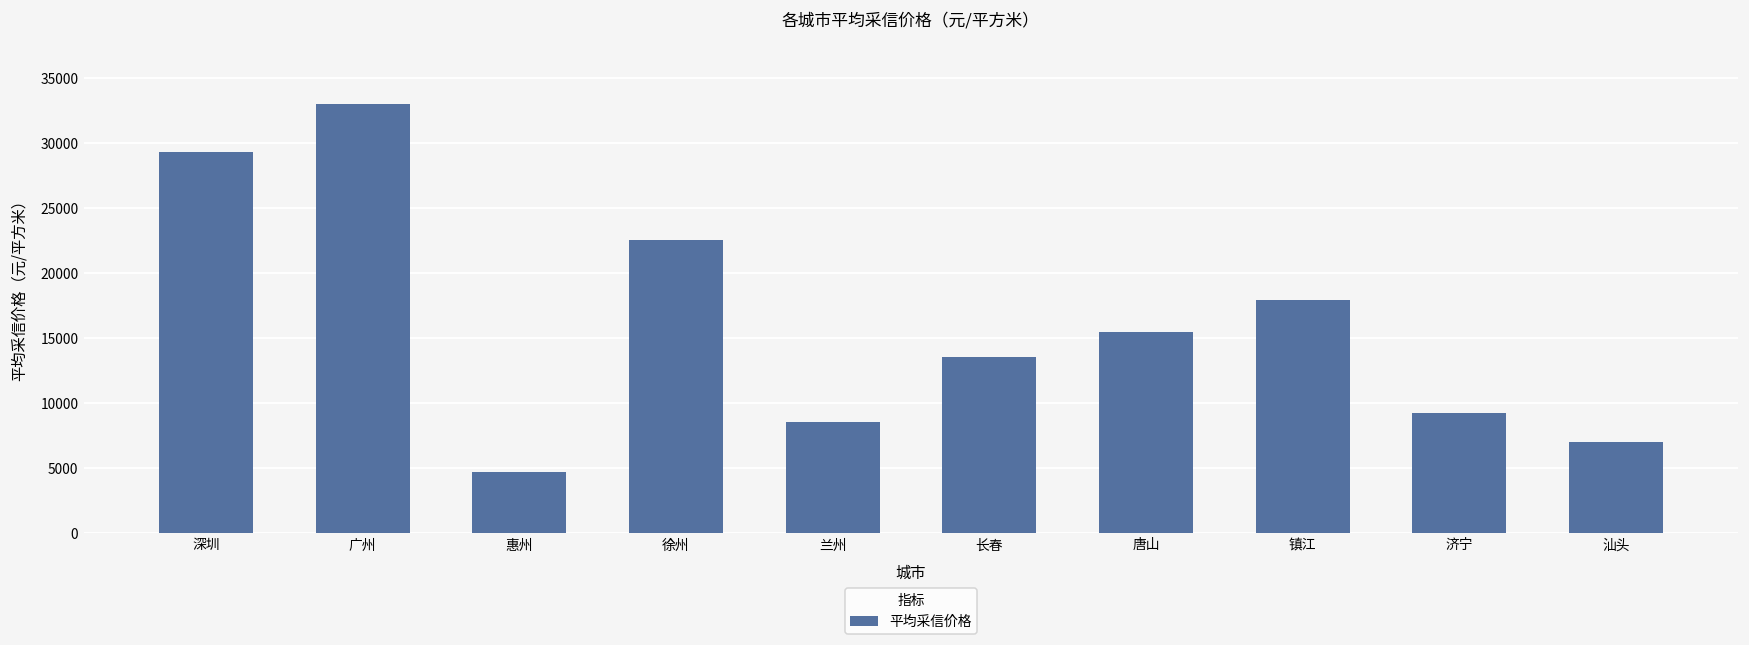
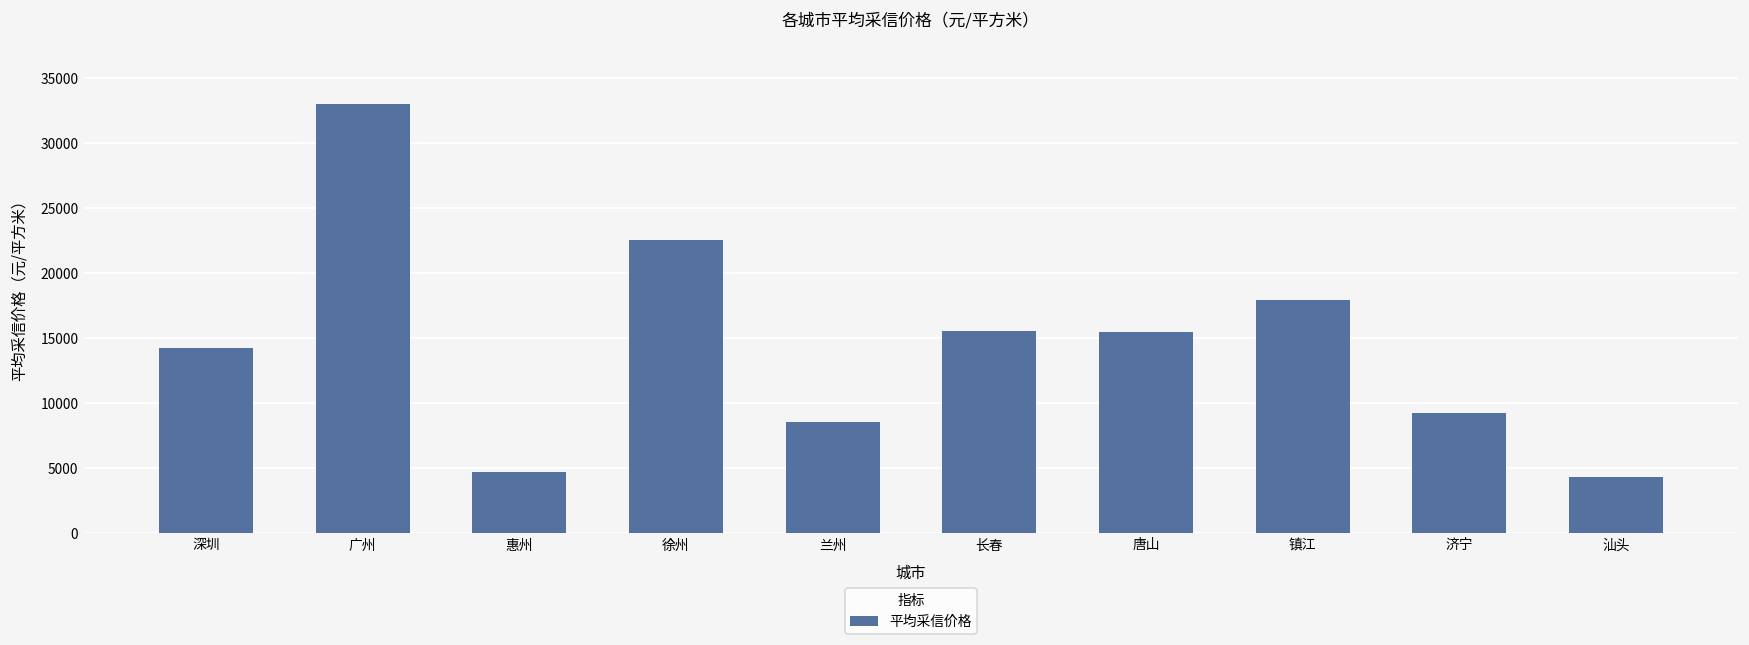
  {
-   "深圳": 29300,
+   "深圳": 14200,
    "广州": 33000,
    "惠州": 4700,
    "徐州": 22500,
    "兰州": 8500,
-   "长春": 13500,
+   "长春": 15500,
    "唐山": 15400,
    "镇江": 17900,
    "济宁": 9200,
-   "汕头": 7000
+   "汕头": 4300
  }
